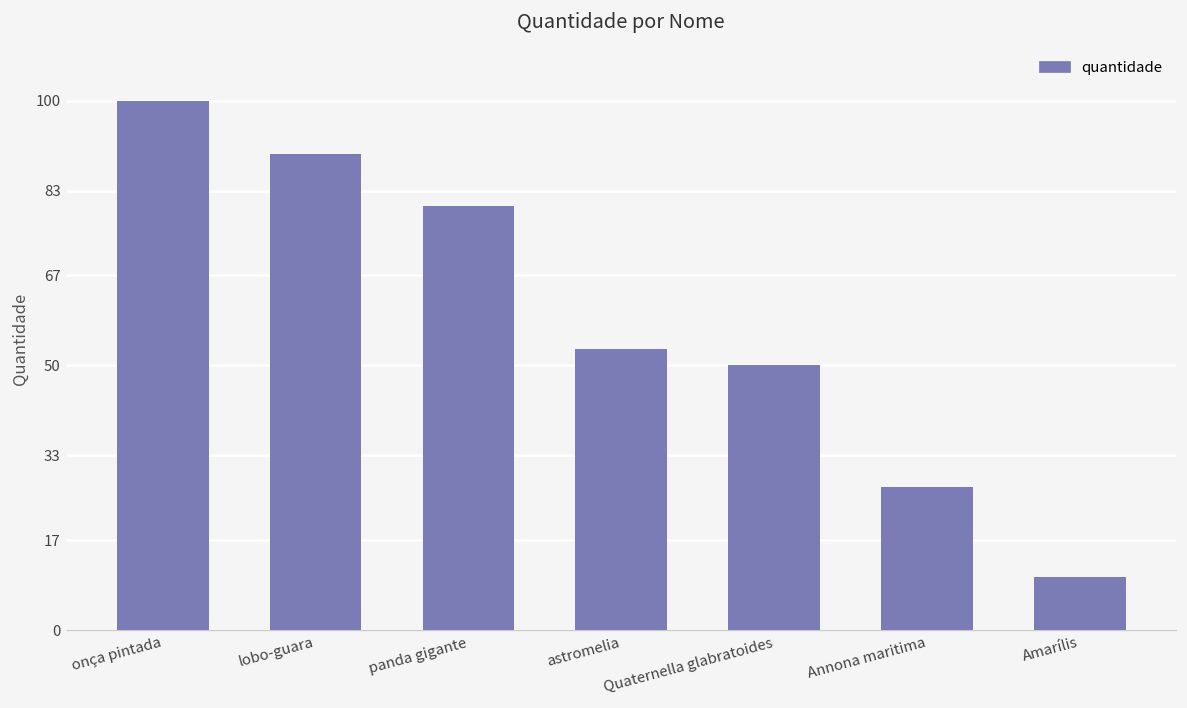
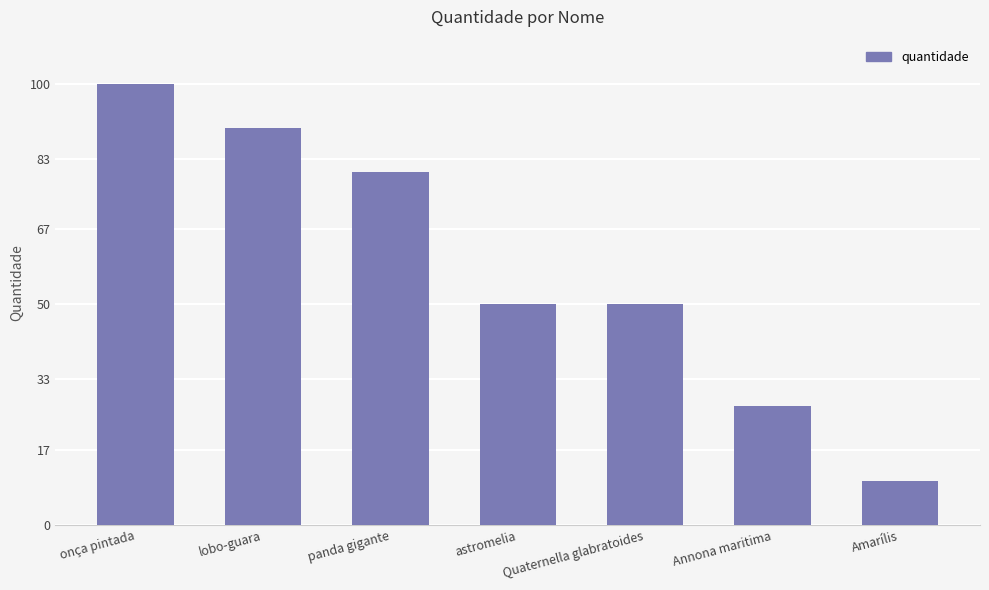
  {
    "onça pintada": 100,
    "lobo-guara": 90,
    "panda gigante": 80,
-   "astromelia": 53,
+   "astromelia": 50,
    "Quaternella glabratoides": 50,
    "Annona maritima": 27,
    "Amarílis": 10
  }
